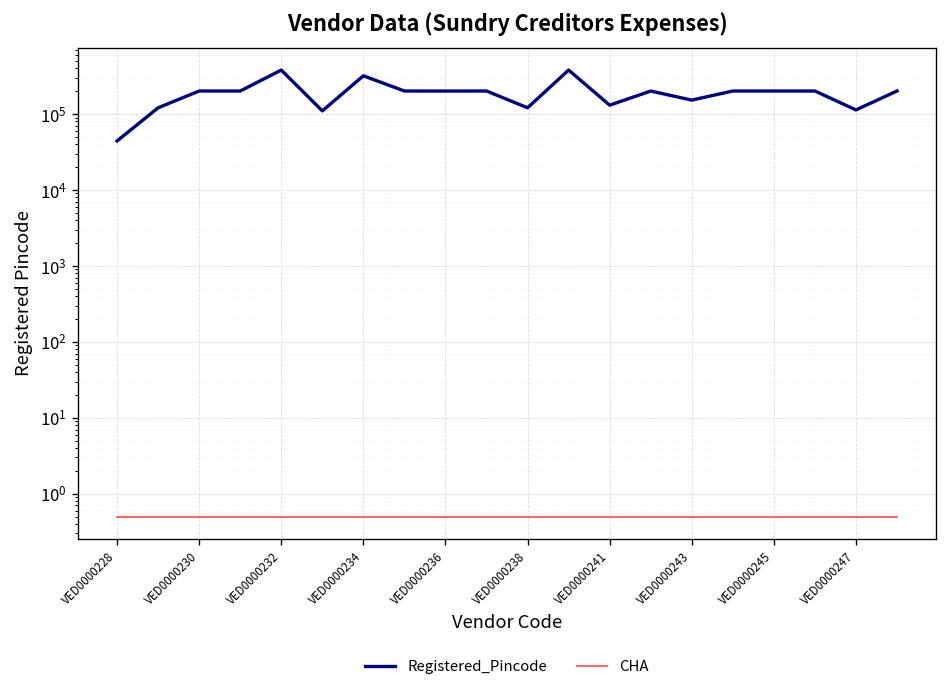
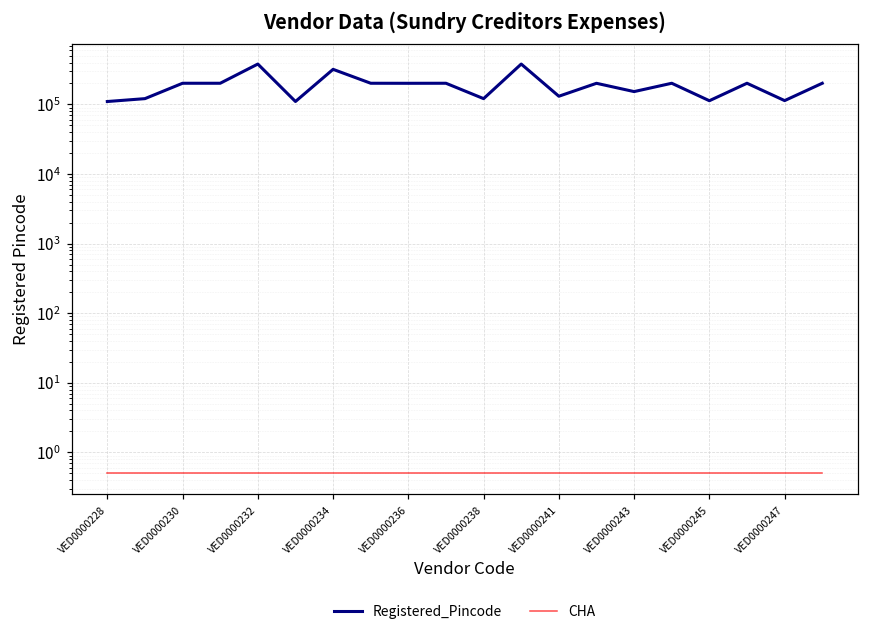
  {
    "Registered_Pincode": {
-     "VED0000228": 40000,
+     "VED0000228": 110000,
      "VED0000230": 200000,
      "VED0000232": 400000,
      "VED0000234": 300000,
      "VED0000236": 200000,
      "VED0000238": 120000,
      "VED0000241": 130000,
      "VED0000243": 150000,
-     "VED0000245": 200000,
+     "VED0000245": 110000,
      "VED0000247": 110000
    },
    "CHA": {
      "VED0000228": 0.5,
      "VED0000230": 0.5,
      "VED0000232": 0.5,
      "VED0000234": 0.5,
      "VED0000236": 0.5,
      "VED0000238": 0.5,
      "VED0000241": 0.5,
      "VED0000243": 0.5,
      "VED0000245": 0.5,
      "VED0000247": 0.5
    }
  }
